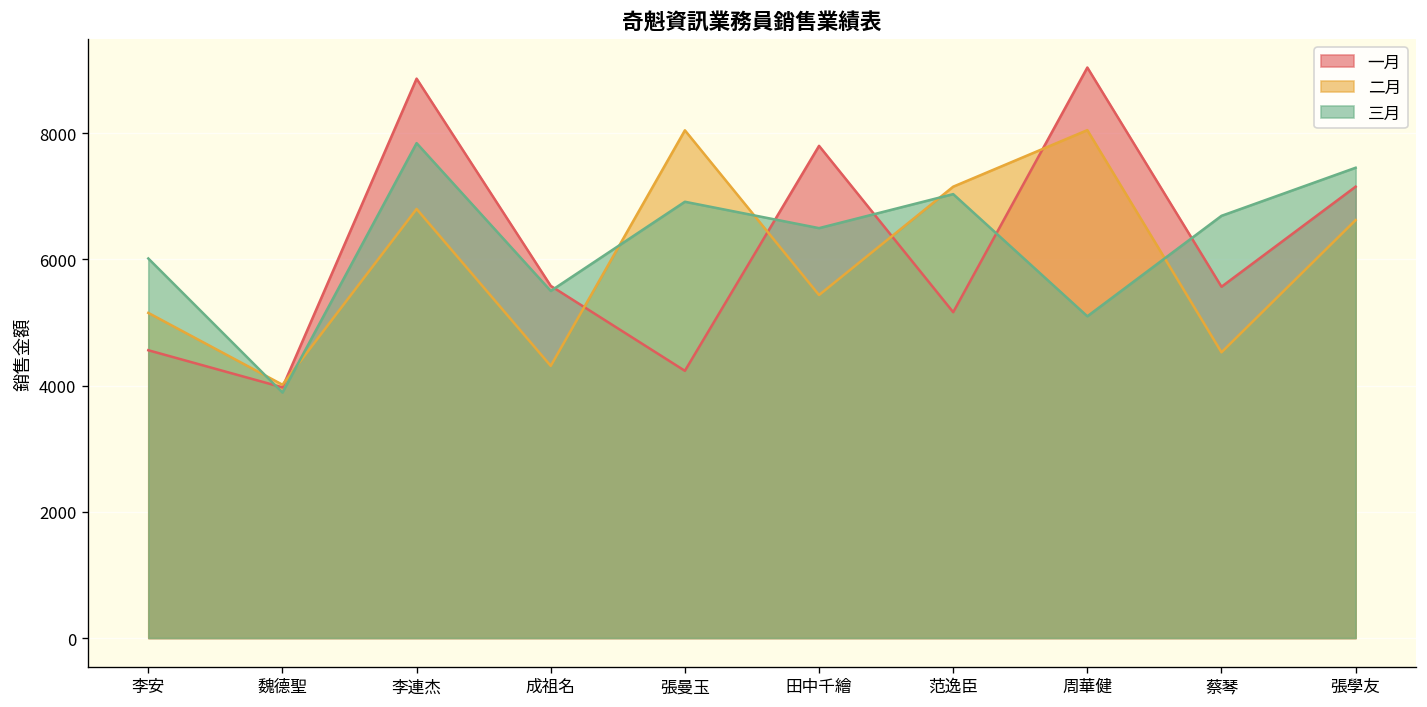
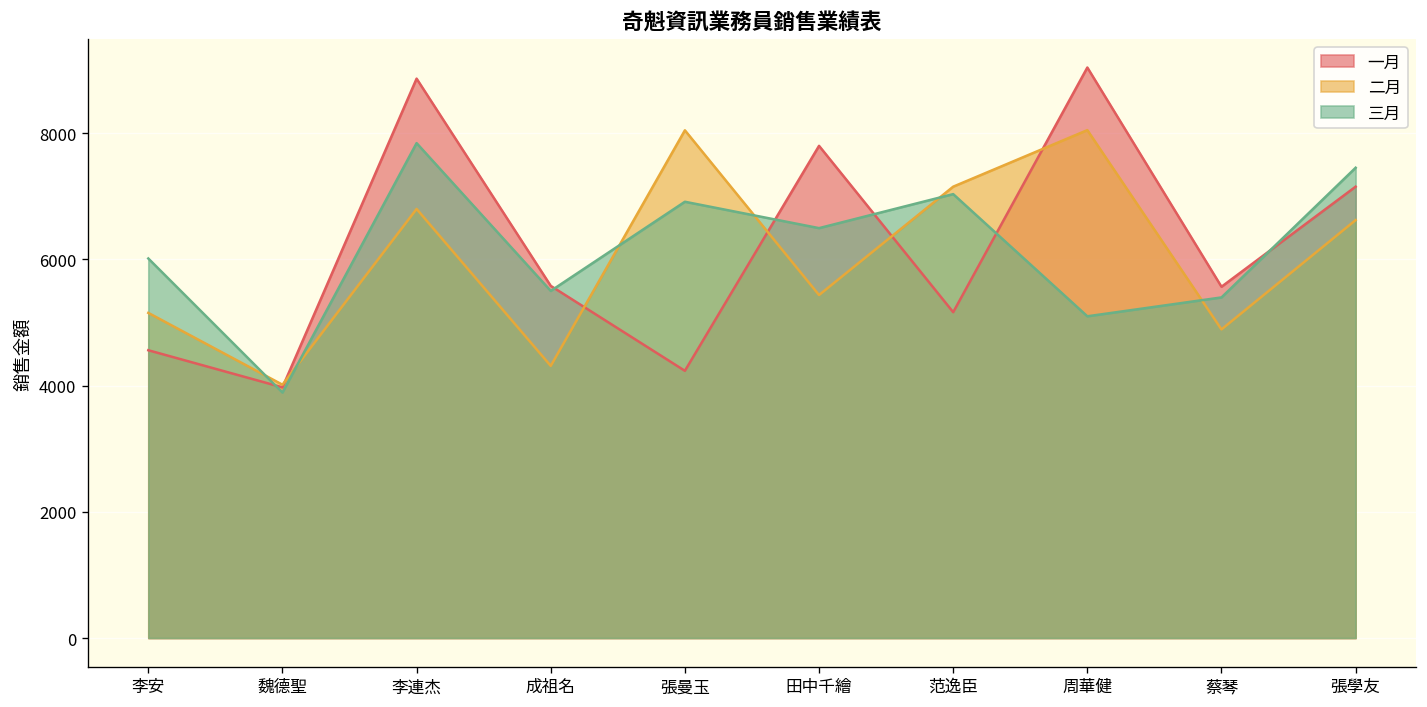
  {
    "一月": {
      "李安": 4600,
      "李連杰": 8900,
      "成祖名": 5600,
      "張曼玉": 4200,
      "田中千繪": 7800,
      "范逸臣": 5200,
      "周華健": 9000,
      "蔡琴": 5600,
      "張學友": 7200
    },
    "二月": {
      "李安": 5200,
      "李連杰": 6800,
      "成祖名": 4300,
      "張曼玉": 8000,
      "田中千繪": 5400,
      "范逸臣": 7200,
      "周華健": 8000,
-     "蔡琴": 4500,
+     "蔡琴": 4900,
      "張學友": 6600
    },
    "三月": {
      "李安": 6000,
      "魏德聖": 3900,
      "李連杰": 7800,
      "成祖名": 5500,
      "張曼玉": 6900,
      "田中千繪": 6500,
      "范逸臣": 7000,
      "周華健": 5100,
-     "蔡琴": 6700,
+     "蔡琴": 5400,
      "張學友": 7500
    }
  }
